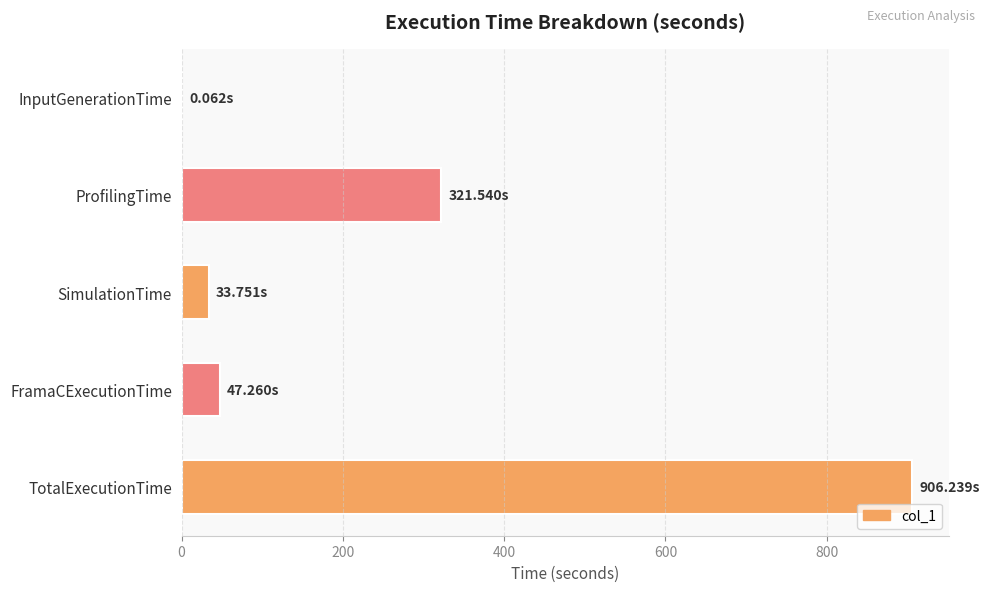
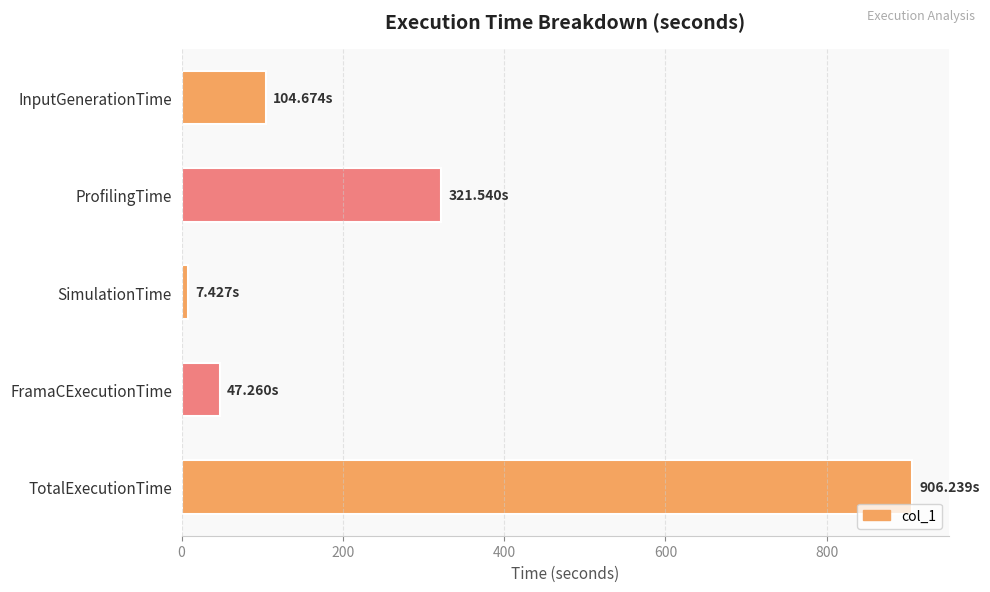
  {
-   "InputGenerationTime": "0.062s",
+   "InputGenerationTime": "104.674s",
    "ProfilingTime": "321.540s",
-   "SimulationTime": "33.751s",
+   "SimulationTime": "7.427s",
    "FramaCExecutionTime": "47.260s",
    "TotalExecutionTime": "906.239s"
  }
